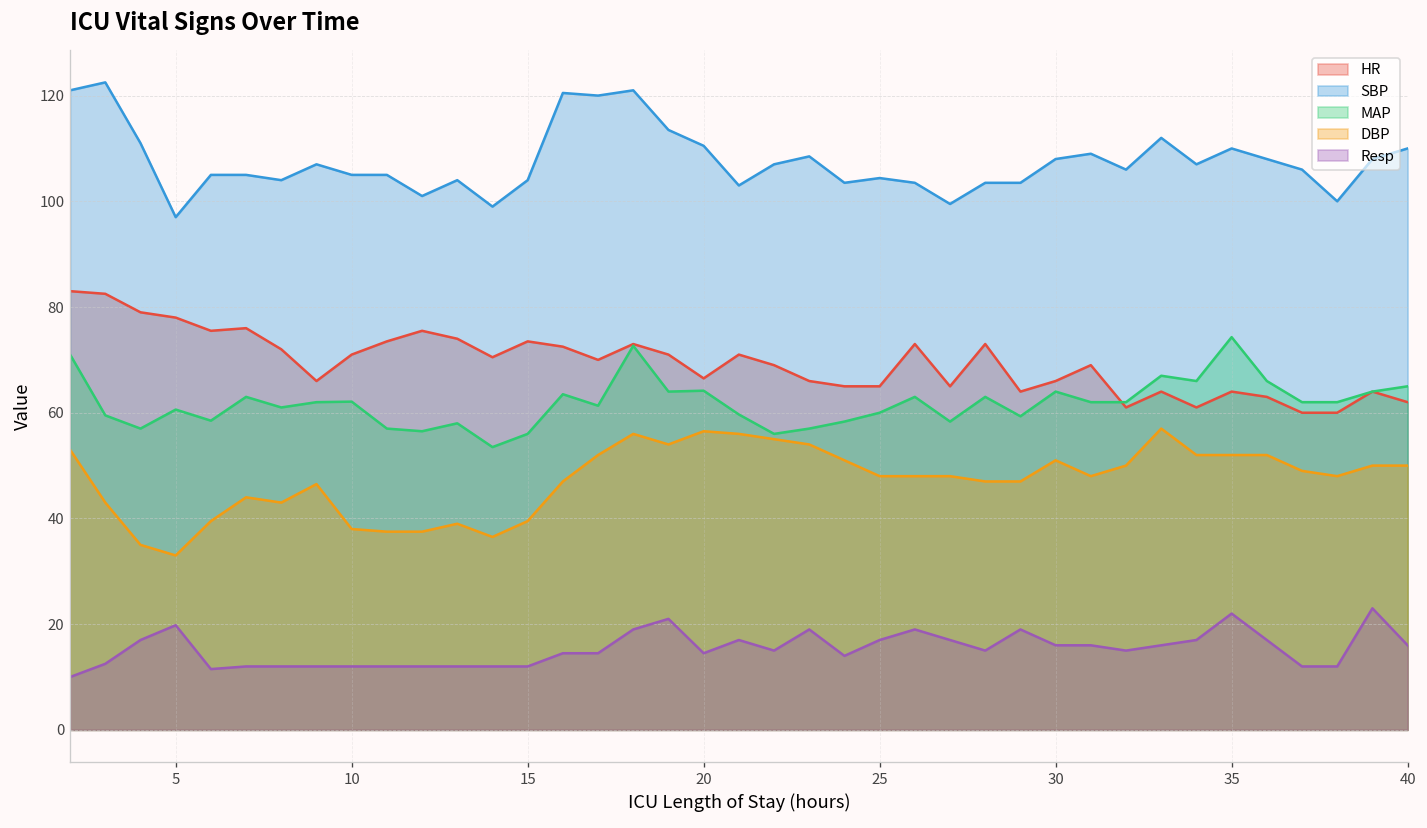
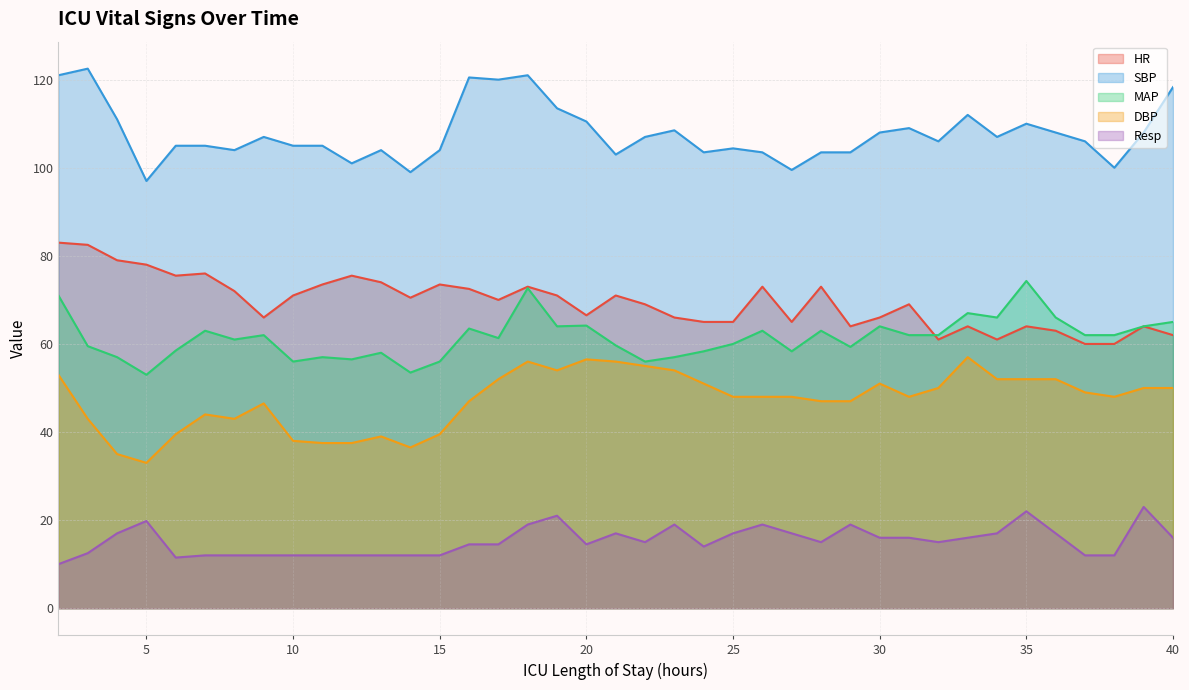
  {
    "SBP": {
      "5": 97,
      "10": 105,
      "15": 104,
      "20": 111,
      "25": 104,
      "30": 108,
      "35": 110,
-     "40": 110
+     "40": 118
    },
    "MAP": {
-     "5": 61,
-     "10": 62,
+     "5": 53,
+     "10": 56,
      "15": 56,
      "20": 64,
      "25": 60,
      "30": 64,
      "35": 74,
      "40": 65
    },
    "Resp": {
      "5": 20,
      "10": 12,
      "15": 12,
      "20": 15,
      "25": 17,
      "30": 16,
      "35": 22,
      "40": 16
    }
  }
